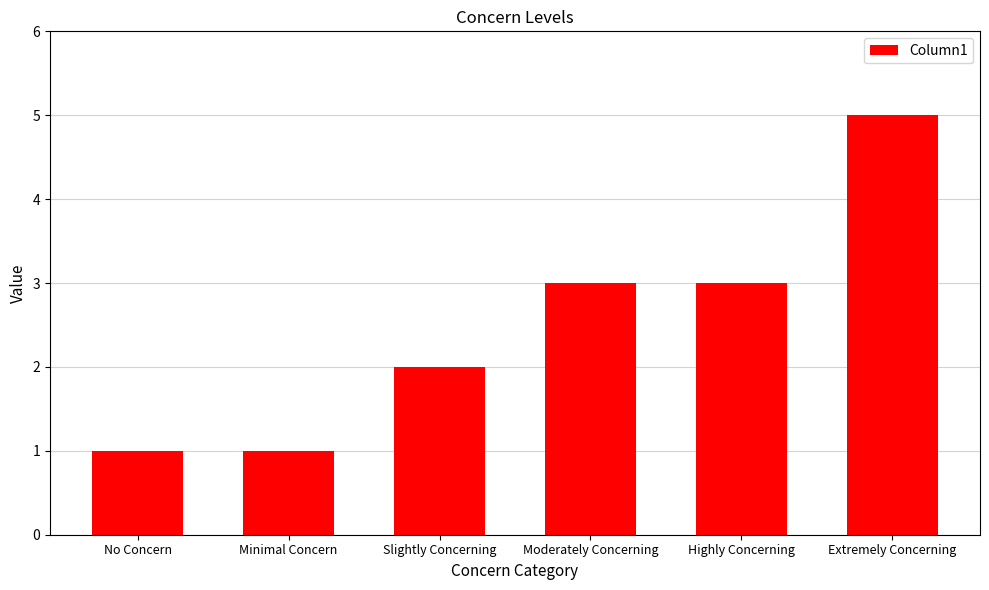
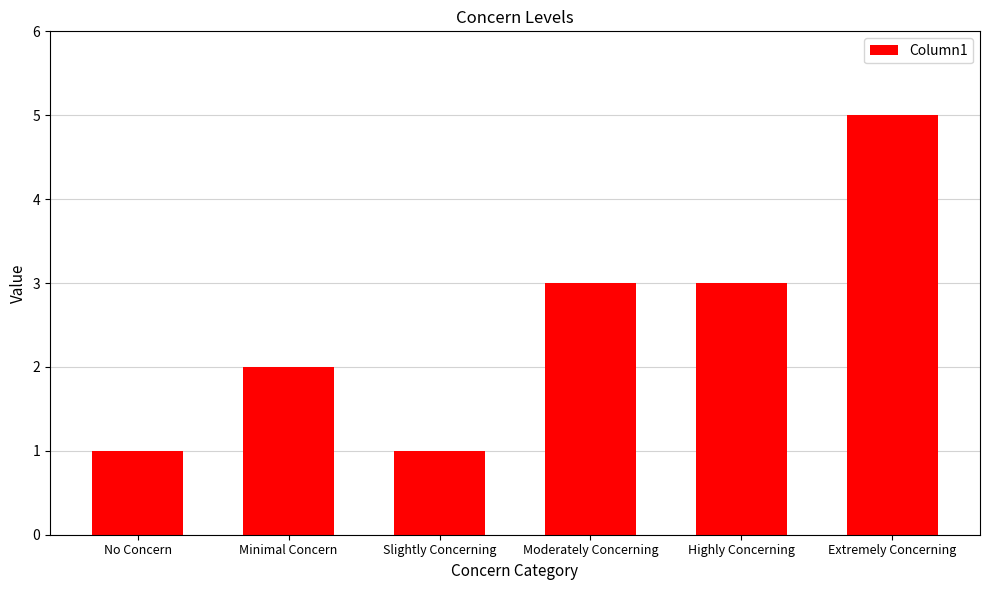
  {
    "No Concern": 1,
-   "Minimal Concern": 1,
-   "Slightly Concerning": 2,
+   "Minimal Concern": 2,
+   "Slightly Concerning": 1,
    "Moderately Concerning": 3,
    "Highly Concerning": 3,
    "Extremely Concerning": 5
  }
